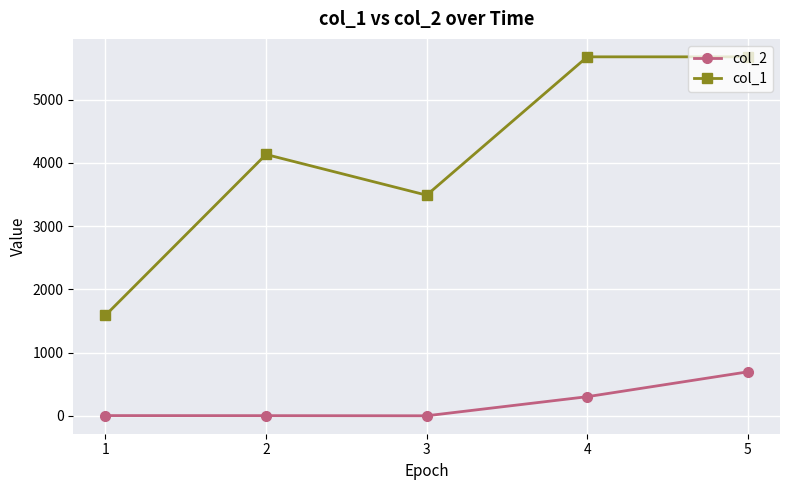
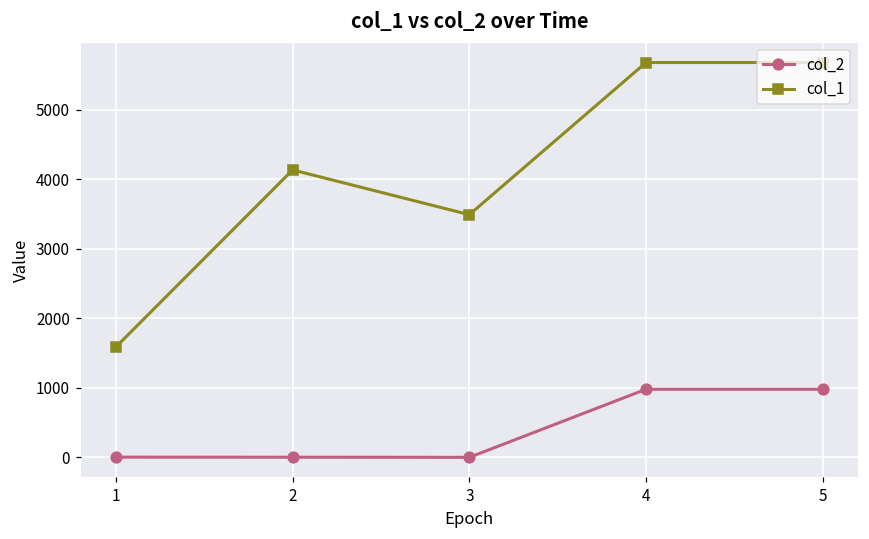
  {
    "col_2": {
      "1": 0,
      "2": 0,
      "3": 0,
-     "4": 300,
-     "5": 700
+     "4": 1000,
+     "5": 1000
    },
    "col_1": {
      "1": 1600,
      "2": 4100,
      "3": 3500,
      "4": 5700
    }
  }
